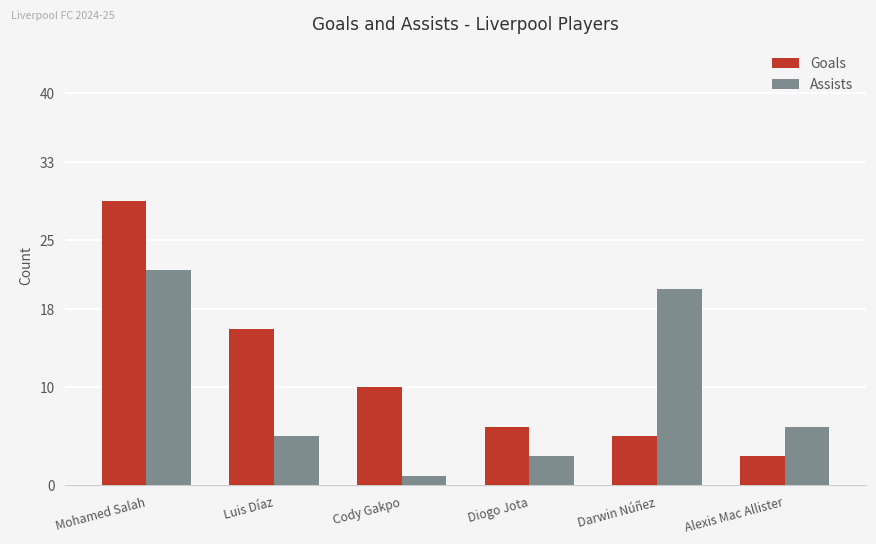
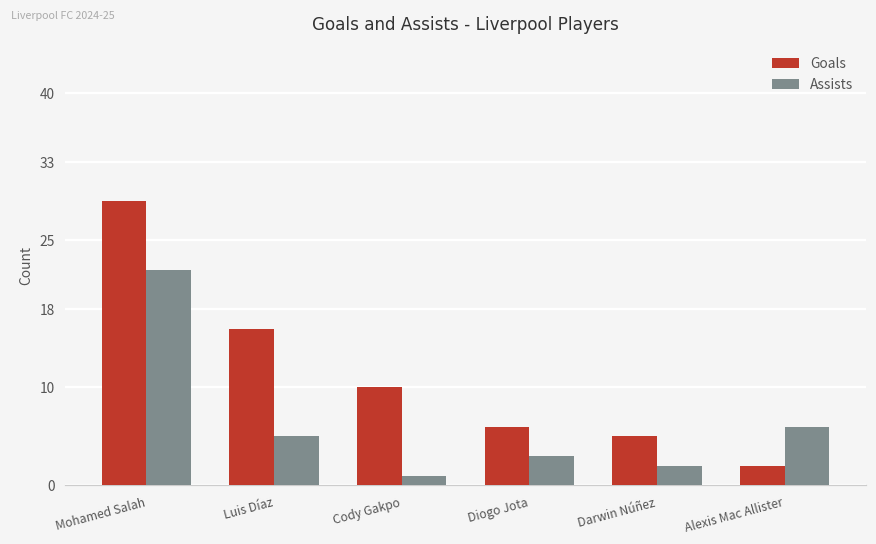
  {
    "Goals": {
      "Mohamed Salah": 29,
      "Luis Díaz": 16,
      "Cody Gakpo": 10,
      "Diogo Jota": 6,
      "Darwin Núñez": 5,
-     "Alexis Mac Allister": 3
+     "Alexis Mac Allister": 2
    },
    "Assists": {
      "Mohamed Salah": 22,
      "Luis Díaz": 5,
      "Cody Gakpo": 1,
      "Diogo Jota": 3,
-     "Darwin Núñez": 20,
+     "Darwin Núñez": 2,
      "Alexis Mac Allister": 6
    }
  }
